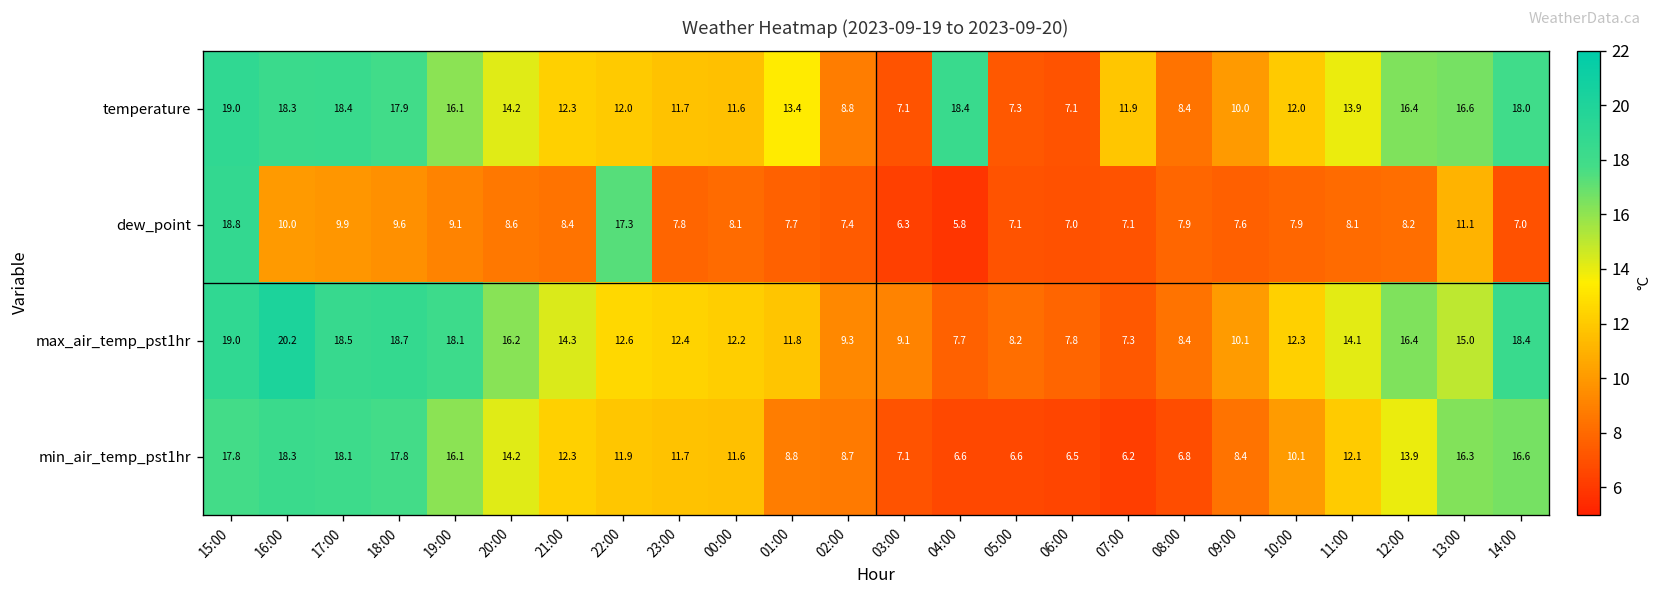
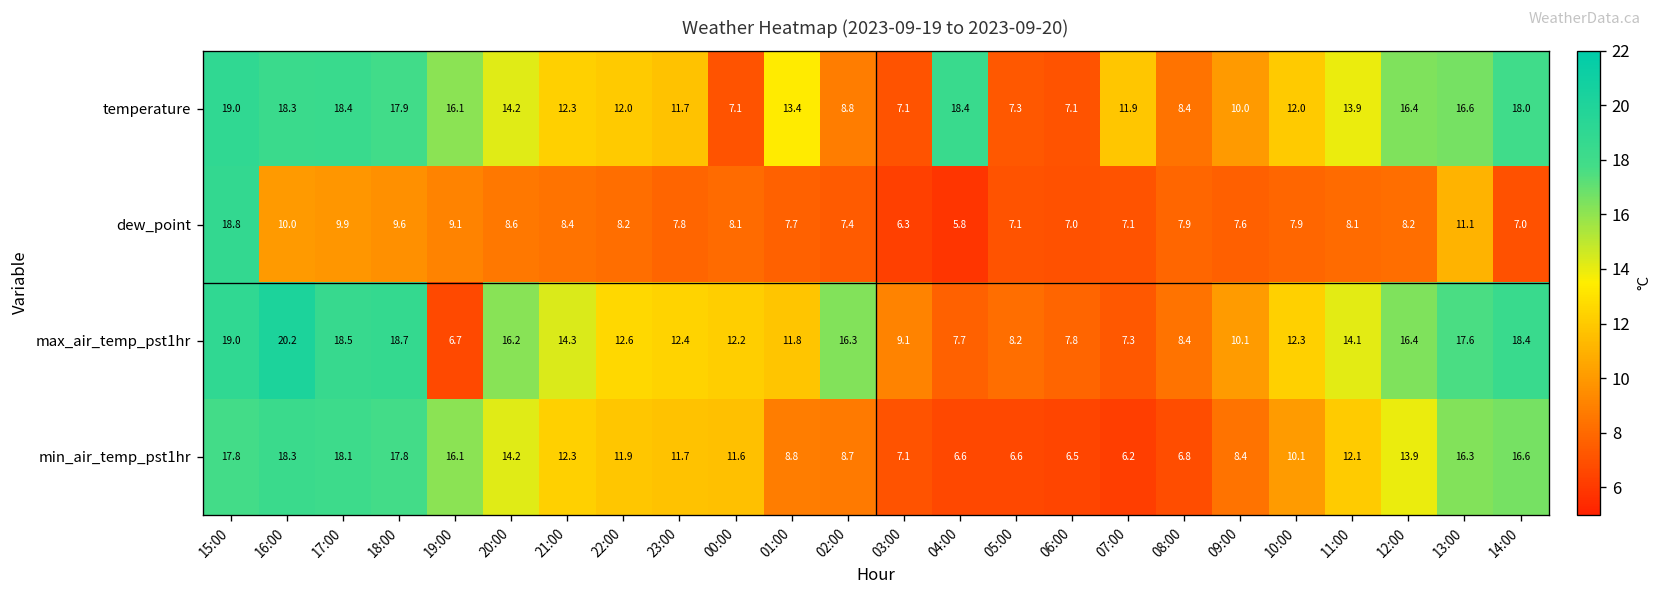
  {
    "temperature": {
      "15:00": 19.0,
      "16:00": 18.3,
      "17:00": 18.4,
      "18:00": 17.9,
      "19:00": 16.1,
      "20:00": 14.2,
      "21:00": 12.3,
      "22:00": 12.0,
      "23:00": 11.7,
-     "00:00": 11.6,
+     "00:00": 7.1,
      "01:00": 13.4,
      "02:00": 8.8,
      "03:00": 7.1,
      "04:00": 18.4,
      "05:00": 7.3,
      "06:00": 7.1,
      "07:00": 11.9,
      "08:00": 8.4,
      "09:00": 10.0,
      "10:00": 12.0,
      "11:00": 13.9,
      "12:00": 16.4,
      "13:00": 16.6,
      "14:00": 18.0
    },
    "dew_point": {
      "15:00": 18.8,
      "16:00": 10.0,
      "17:00": 9.9,
      "18:00": 9.6,
      "19:00": 9.1,
      "20:00": 8.6,
      "21:00": 8.4,
-     "22:00": 17.3,
+     "22:00": 8.2,
      "23:00": 7.8,
      "00:00": 8.1,
      "01:00": 7.7,
      "02:00": 7.4,
      "03:00": 6.3,
      "04:00": 5.8,
      "05:00": 7.1,
      "06:00": 7.0,
      "07:00": 7.1,
      "08:00": 7.9,
      "09:00": 7.6,
      "10:00": 7.9,
      "11:00": 8.1,
      "12:00": 8.2,
      "13:00": 11.1,
      "14:00": 7.0
    },
    "max_air_temp_pst1hr": {
      "15:00": 19.0,
      "16:00": 20.2,
      "17:00": 18.5,
      "18:00": 18.7,
-     "19:00": 18.1,
+     "19:00": 6.7,
      "20:00": 16.2,
      "21:00": 14.3,
      "22:00": 12.6,
      "23:00": 12.4,
      "00:00": 12.2,
      "01:00": 11.8,
-     "02:00": 9.3,
+     "02:00": 16.3,
      "03:00": 9.1,
      "04:00": 7.7,
      "05:00": 8.2,
      "06:00": 7.8,
      "07:00": 7.3,
      "08:00": 8.4,
      "09:00": 10.1,
      "10:00": 12.3,
      "11:00": 14.1,
      "12:00": 16.4,
-     "13:00": 15.0,
+     "13:00": 17.6,
      "14:00": 18.4
    },
    "min_air_temp_pst1hr": {
      "15:00": 17.8,
      "16:00": 18.3,
      "17:00": 18.1,
      "18:00": 17.8,
      "19:00": 16.1,
      "20:00": 14.2,
      "21:00": 12.3,
      "22:00": 11.9,
      "23:00": 11.7,
      "00:00": 11.6,
      "01:00": 8.8,
      "02:00": 8.7,
      "03:00": 7.1,
      "04:00": 6.6,
      "05:00": 6.6,
      "06:00": 6.5,
      "07:00": 6.2,
      "08:00": 6.8,
      "09:00": 8.4,
      "10:00": 10.1,
      "11:00": 12.1,
      "12:00": 13.9,
      "13:00": 16.3,
      "14:00": 16.6
    }
  }
